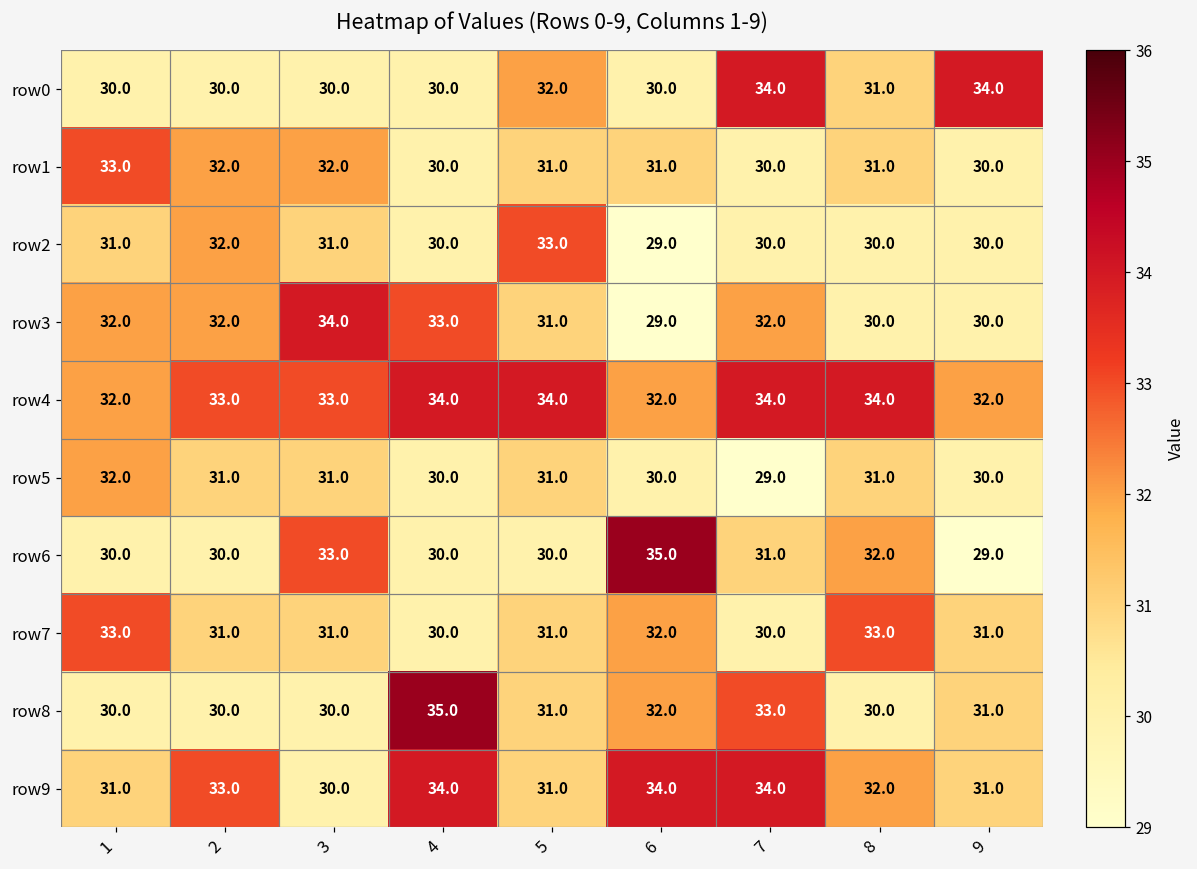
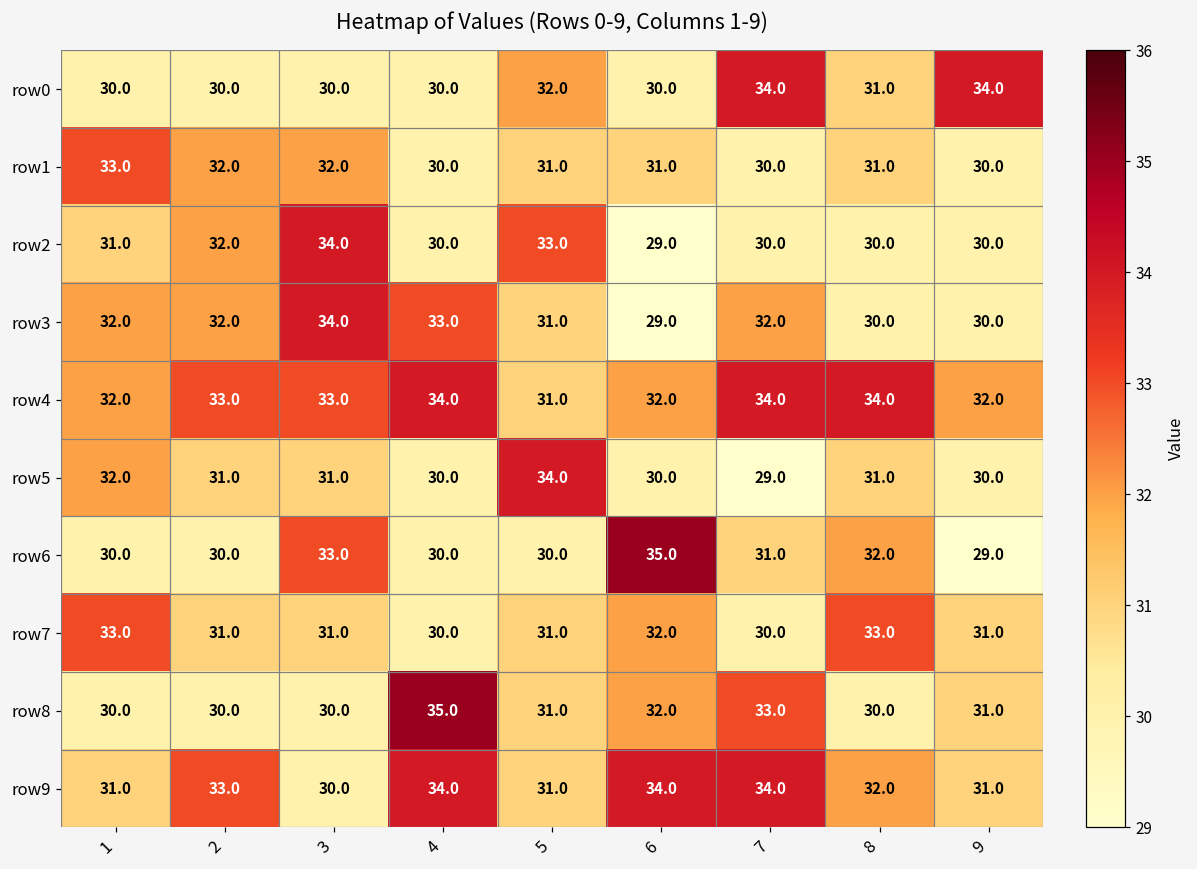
  {
    "row0": {
      "1": 30.0,
      "2": 30.0,
      "3": 30.0,
      "4": 30.0,
      "5": 32.0,
      "6": 30.0,
      "7": 34.0,
      "8": 31.0,
      "9": 34.0
    },
    "row1": {
      "1": 33.0,
      "2": 32.0,
      "3": 32.0,
      "4": 30.0,
      "5": 31.0,
      "6": 31.0,
      "7": 30.0,
      "8": 31.0,
      "9": 30.0
    },
    "row2": {
      "1": 31.0,
      "2": 32.0,
-     "3": 31.0,
+     "3": 34.0,
      "4": 30.0,
      "5": 33.0,
      "6": 29.0,
      "7": 30.0,
      "8": 30.0,
      "9": 30.0
    },
    "row3": {
      "1": 32.0,
      "2": 32.0,
      "3": 34.0,
      "4": 33.0,
      "5": 31.0,
      "6": 29.0,
      "7": 32.0,
      "8": 30.0,
      "9": 30.0
    },
    "row4": {
      "1": 32.0,
      "2": 33.0,
      "3": 33.0,
      "4": 34.0,
-     "5": 34.0,
+     "5": 31.0,
      "6": 32.0,
      "7": 34.0,
      "8": 34.0,
      "9": 32.0
    },
    "row5": {
      "1": 32.0,
      "2": 31.0,
      "3": 31.0,
      "4": 30.0,
-     "5": 31.0,
+     "5": 34.0,
      "6": 30.0,
      "7": 29.0,
      "8": 31.0,
      "9": 30.0
    },
    "row6": {
      "1": 30.0,
      "2": 30.0,
      "3": 33.0,
      "4": 30.0,
      "5": 30.0,
      "6": 35.0,
      "7": 31.0,
      "8": 32.0,
      "9": 29.0
    },
    "row7": {
      "1": 33.0,
      "2": 31.0,
      "3": 31.0,
      "4": 30.0,
      "5": 31.0,
      "6": 32.0,
      "7": 30.0,
      "8": 33.0,
      "9": 31.0
    },
    "row8": {
      "1": 30.0,
      "2": 30.0,
      "3": 30.0,
      "4": 35.0,
      "5": 31.0,
      "6": 32.0,
      "7": 33.0,
      "8": 30.0,
      "9": 31.0
    },
    "row9": {
      "1": 31.0,
      "2": 33.0,
      "3": 30.0,
      "4": 34.0,
      "5": 31.0,
      "6": 34.0,
      "7": 34.0,
      "8": 32.0,
      "9": 31.0
    }
  }
